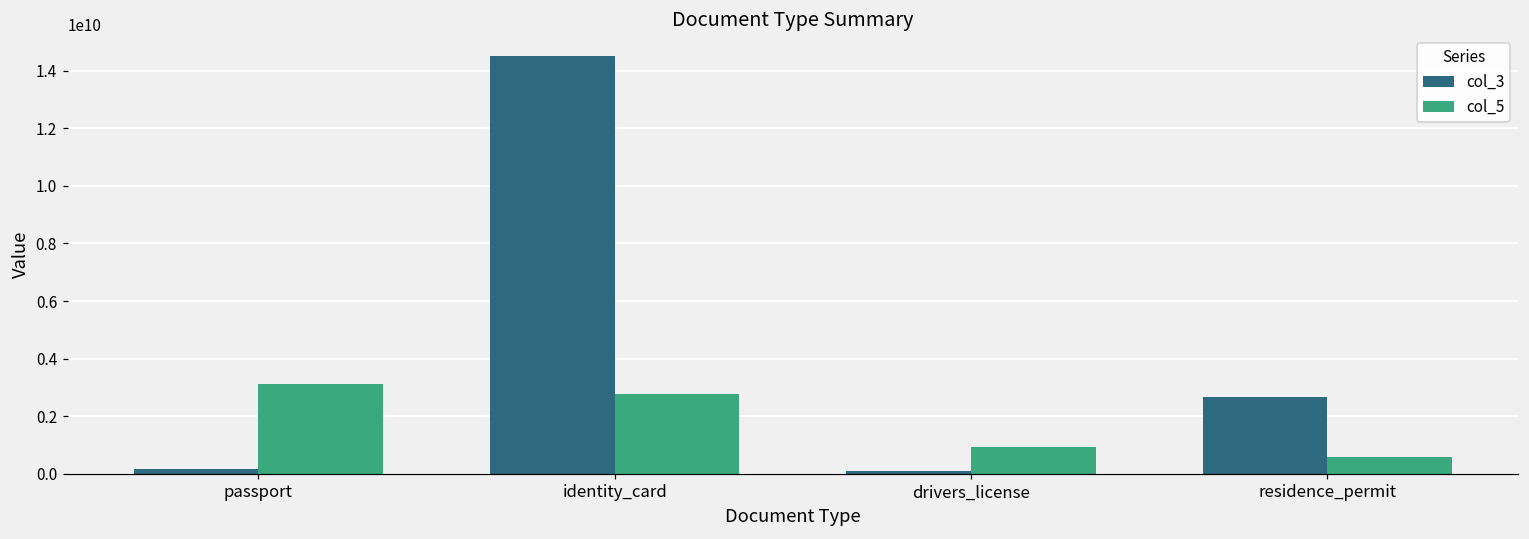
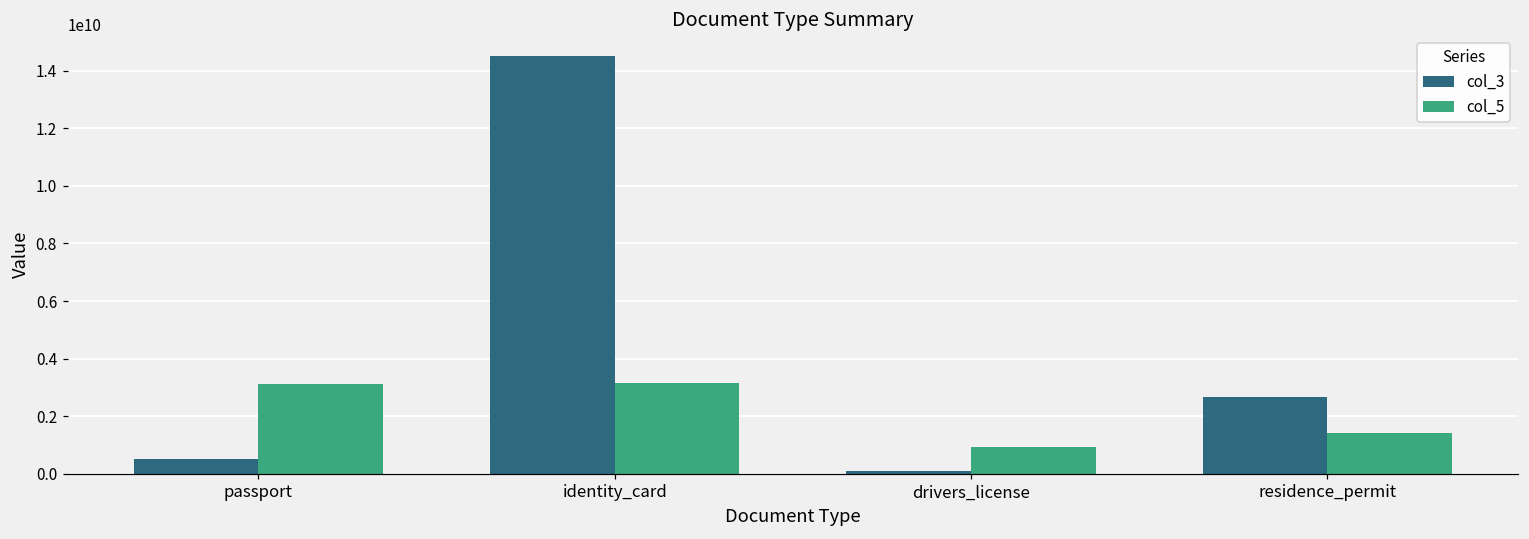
  {
    "col_3": {
-     "passport": 200000000,
+     "passport": 500000000,
      "identity_card": 14500000000,
      "residence_permit": 2700000000
    },
    "col_5": {
      "passport": 3100000000,
-     "identity_card": 2800000000,
+     "identity_card": 3200000000,
      "drivers_license": 900000000,
-     "residence_permit": 600000000
+     "residence_permit": 1400000000
    }
  }
